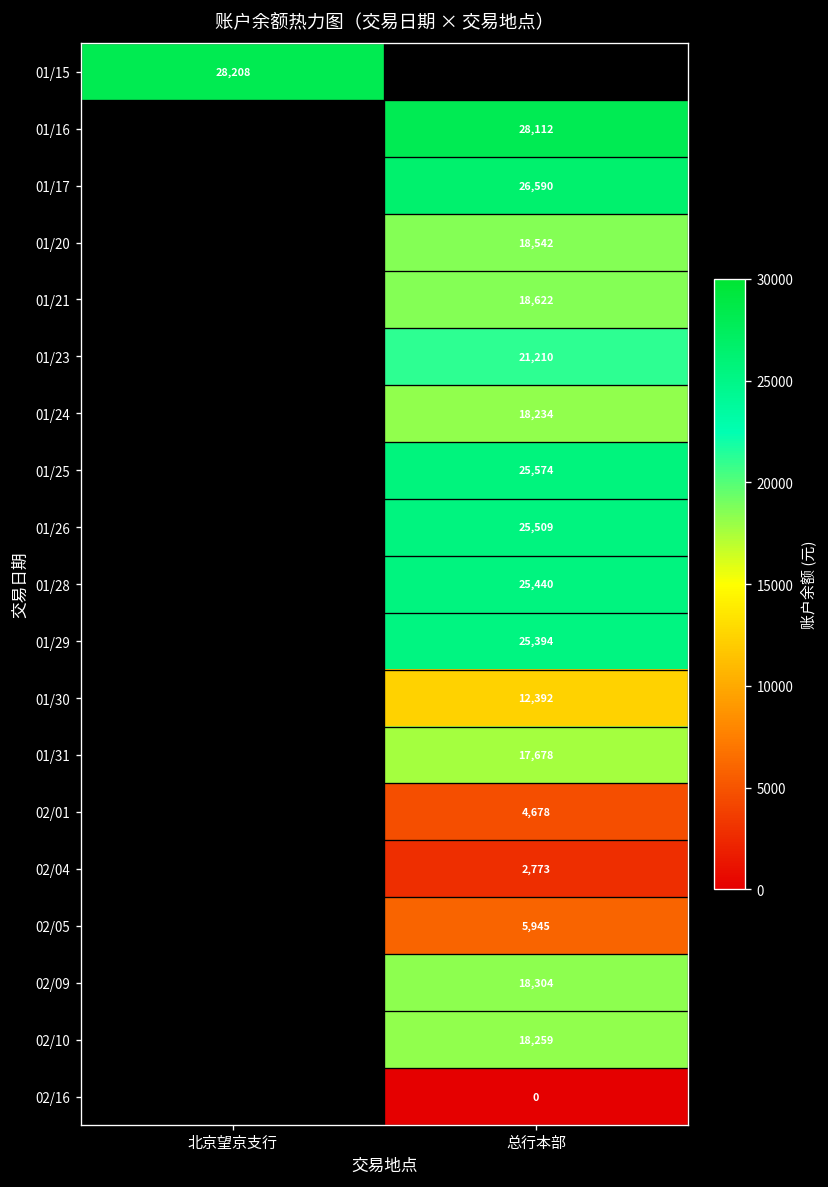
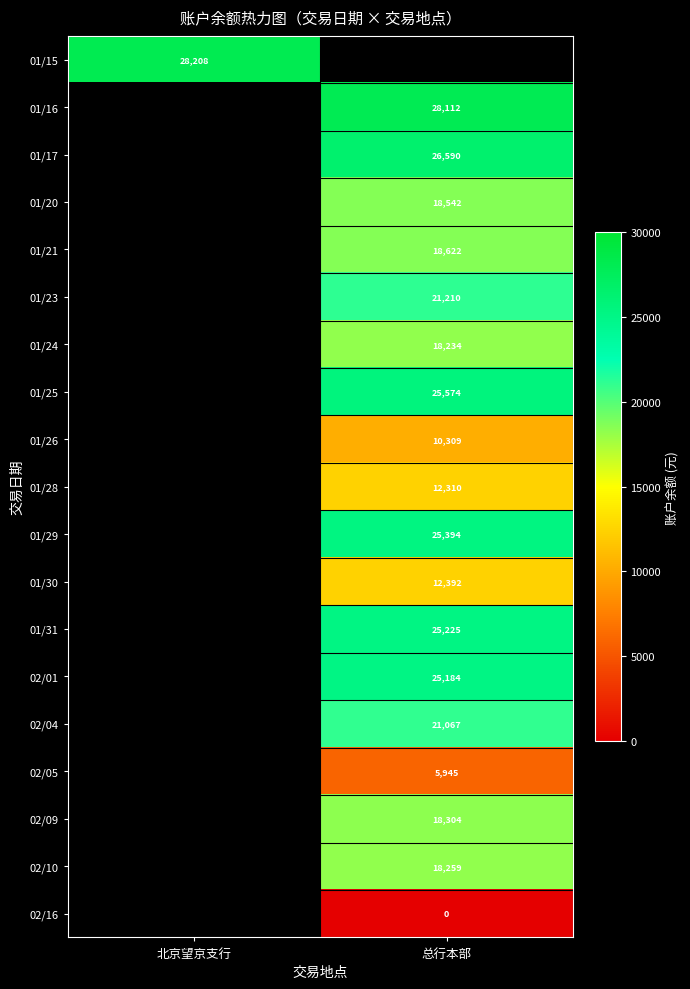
  {
    "01/15": {
      "北京望京支行": "28,208"
    },
    "01/16": {
      "总行本部": "28,112"
    },
    "01/17": {
      "总行本部": "26,590"
    },
    "01/20": {
      "总行本部": "18,542"
    },
    "01/21": {
      "总行本部": "18,622"
    },
    "01/23": {
      "总行本部": "21,210"
    },
    "01/24": {
      "总行本部": "18,234"
    },
    "01/25": {
      "总行本部": "25,574"
    },
    "01/26": {
-     "总行本部": "25,509"
+     "总行本部": "10,309"
    },
    "01/28": {
-     "总行本部": "25,440"
+     "总行本部": "12,310"
    },
    "01/29": {
      "总行本部": "25,394"
    },
    "01/30": {
      "总行本部": "12,392"
    },
    "01/31": {
-     "总行本部": "17,678"
+     "总行本部": "25,225"
    },
    "02/01": {
-     "总行本部": "4,678"
+     "总行本部": "25,184"
    },
    "02/04": {
-     "总行本部": "2,773"
+     "总行本部": "21,067"
    },
    "02/05": {
      "总行本部": "5,945"
    },
    "02/09": {
      "总行本部": "18,304"
    },
    "02/10": {
      "总行本部": "18,259"
    },
    "02/16": {
      "总行本部": "0"
    }
  }
